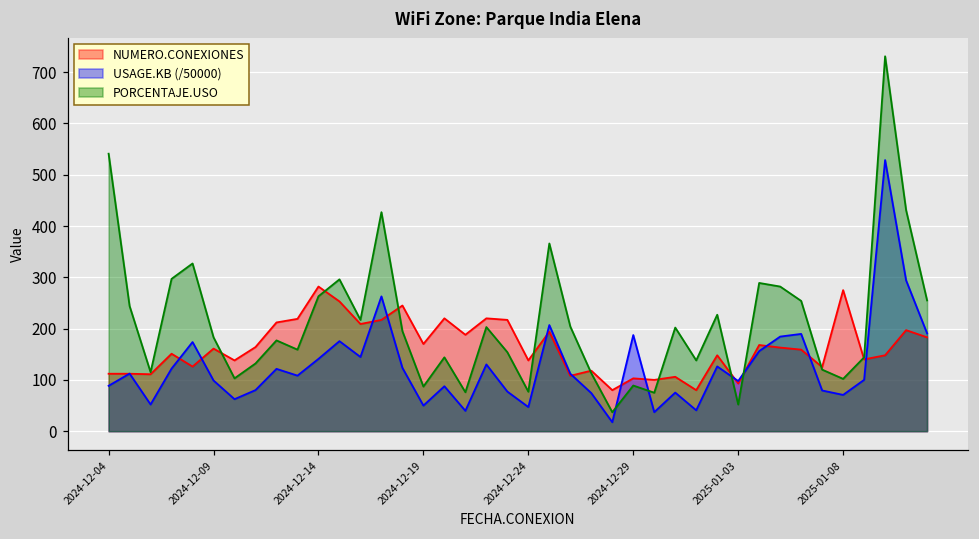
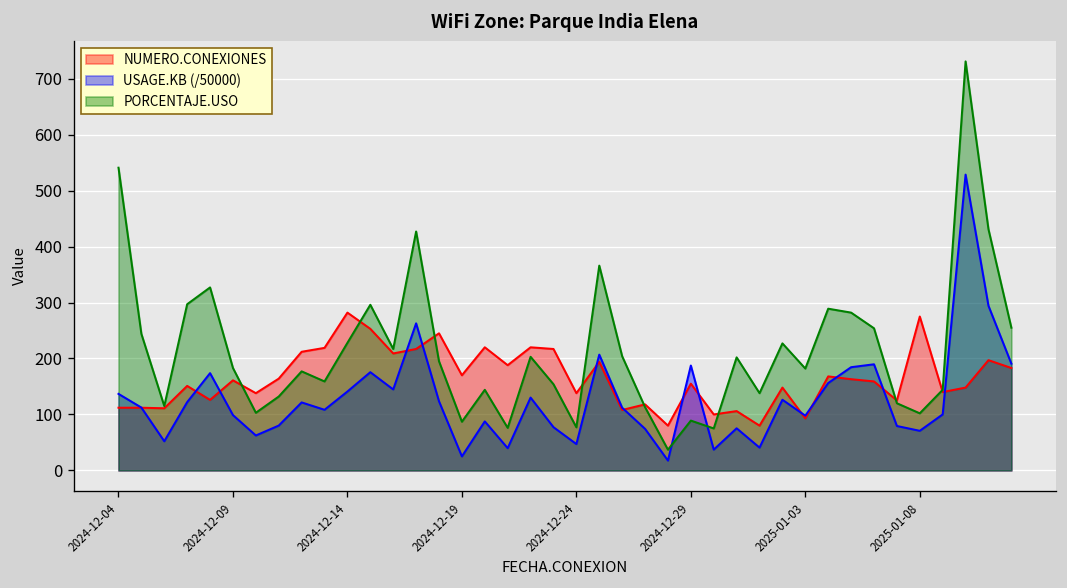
  {
    "NUMERO.CONEXIONES": {
      "2024-12-04": 110,
      "2024-12-09": 160,
      "2024-12-14": 280,
      "2024-12-19": 170,
      "2024-12-24": 140,
-     "2024-12-29": 100,
+     "2024-12-29": 160,
      "2025-01-08": 280
    },
    "USAGE.KB (/50000)": {
-     "2024-12-04": 90,
+     "2024-12-04": 140,
      "2024-12-09": 100,
      "2024-12-14": 140,
-     "2024-12-19": 50,
+     "2024-12-19": 30,
      "2024-12-24": 50,
      "2024-12-29": 190,
      "2025-01-08": 70
    },
    "PORCENTAJE.USO": {
      "2024-12-04": 540,
      "2024-12-09": 180,
-     "2024-12-14": 260,
+     "2024-12-14": 230,
      "2024-12-19": 90,
      "2024-12-24": 80,
      "2024-12-29": 90,
-     "2025-01-03": 50,
+     "2025-01-03": 180,
      "2025-01-08": 100
    }
  }
